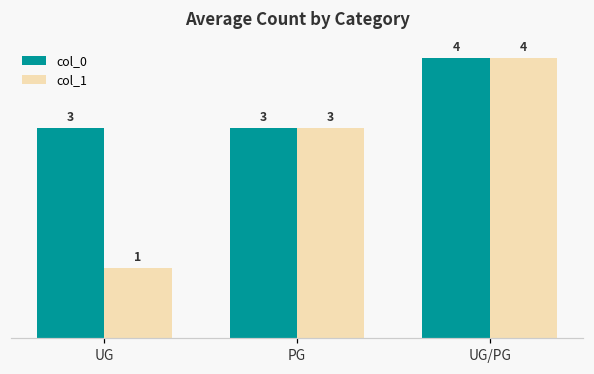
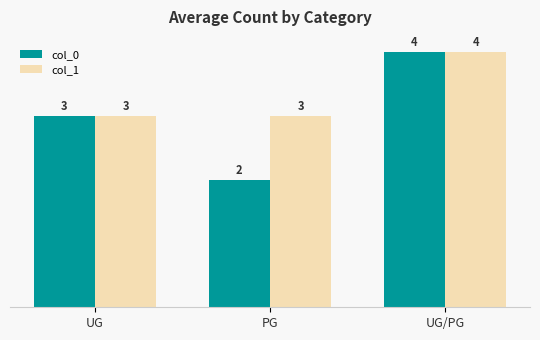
  {
    "col_0": {
      "UG": 3,
-     "PG": 3,
+     "PG": 2,
      "UG/PG": 4
    },
    "col_1": {
-     "UG": 1,
+     "UG": 3,
      "PG": 3,
      "UG/PG": 4
    }
  }
